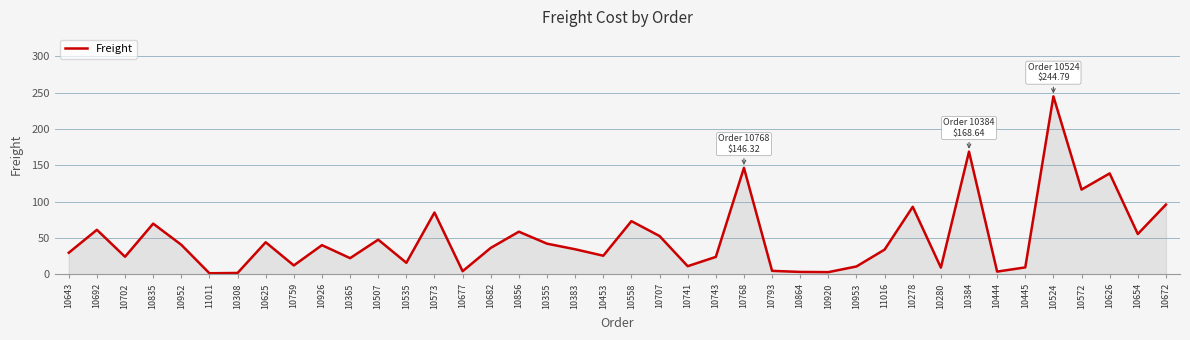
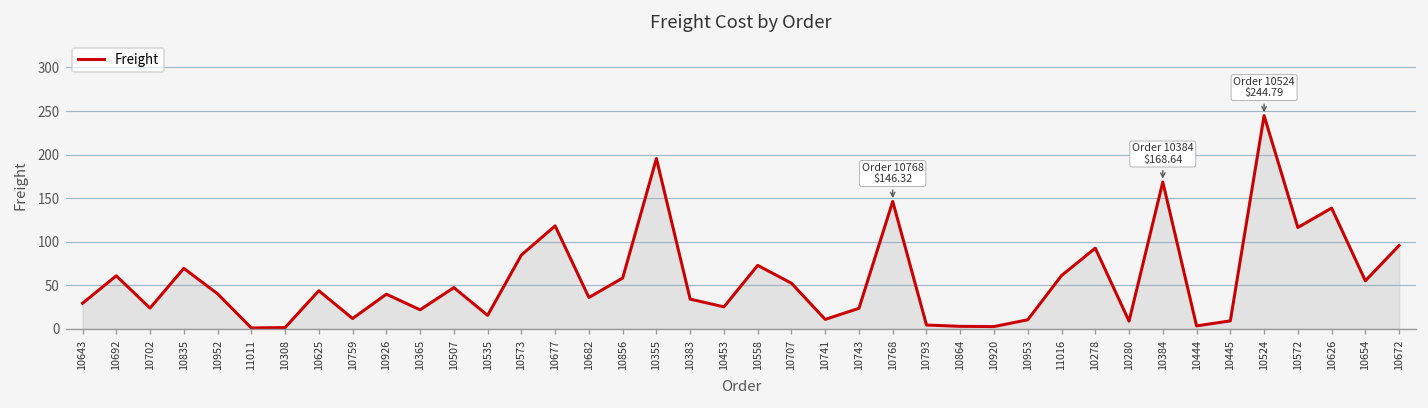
  {
    "10643": 30,
    "10692": 60,
    "10702": 20,
    "10835": 70,
    "10952": 40,
    "11011": 0,
    "10308": 0,
    "10625": 40,
    "10759": 10,
    "10926": 40,
    "10365": 20,
    "10507": 50,
    "10535": 20,
    "10573": 80,
-   "10677": 0,
+   "10677": 120,
    "10682": 40,
    "10856": 60,
-   "10355": 40,
+   "10355": 200,
    "10383": 30,
    "10453": 30,
    "10558": 70,
    "10707": 50,
    "10741": 10,
    "10743": 20,
    "10793": 0,
    "10864": 0,
    "10920": 0,
    "10953": 10,
-   "11016": 30,
+   "11016": 60,
    "10278": 90,
    "10280": 10,
    "10444": 0,
    "10445": 10,
    "10572": 120,
    "10626": 140,
    "10654": 60,
    "10672": 100
  }
